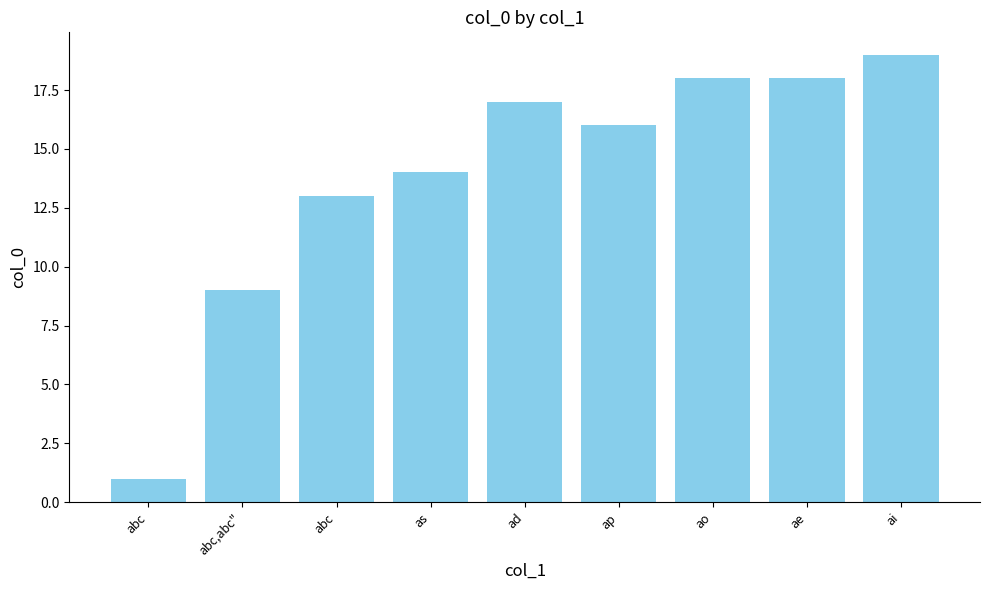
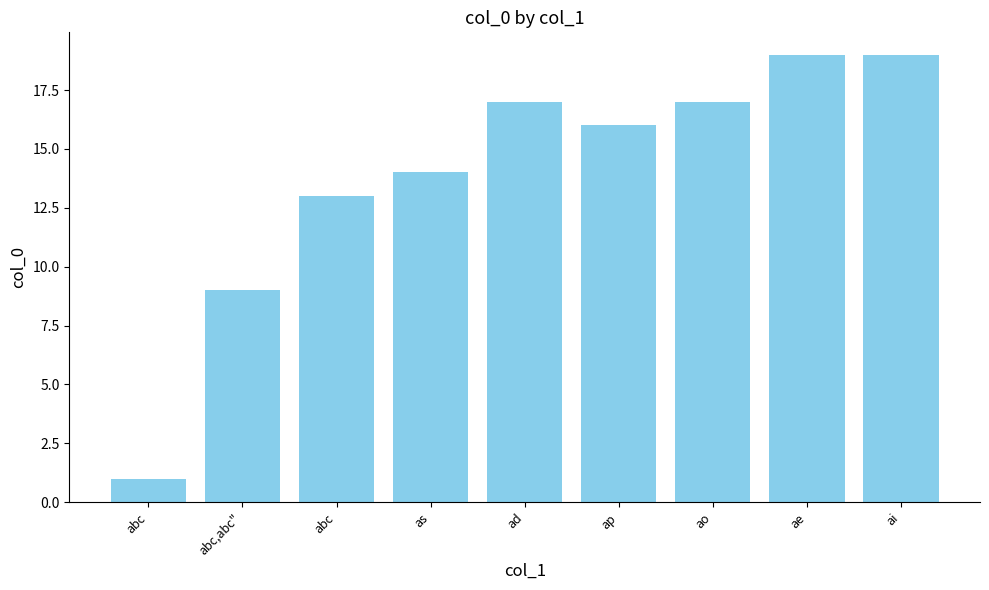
  {
    "abc,abc\"": 9,
    "as": 14,
    "ad": 17,
    "ap": 16,
-   "ao": 18,
-   "ae": 18,
+   "ao": 17,
+   "ae": 19,
    "ai": 19
  }
